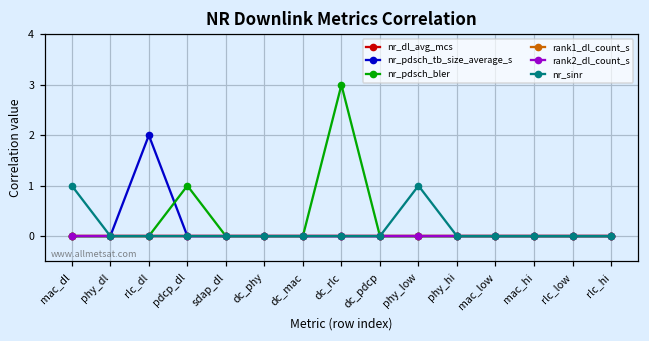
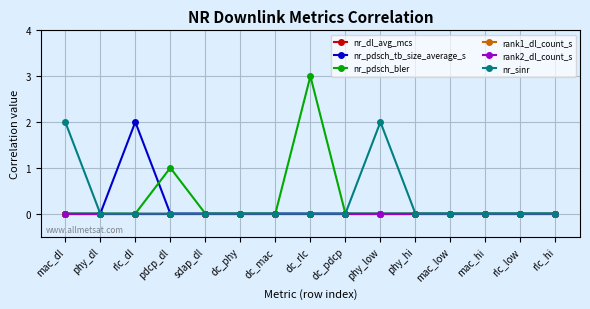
  {
    "nr_pdsch_tb_size_average_s": {
      "rlc_dl": 2
    },
    "nr_pdsch_bler": {
      "pdcp_dl": 1,
      "dc_rlc": 3
    },
    "nr_sinr": {
-     "mac_dl": 1,
-     "phy_low": 1
+     "mac_dl": 2,
+     "phy_low": 2
    }
  }
